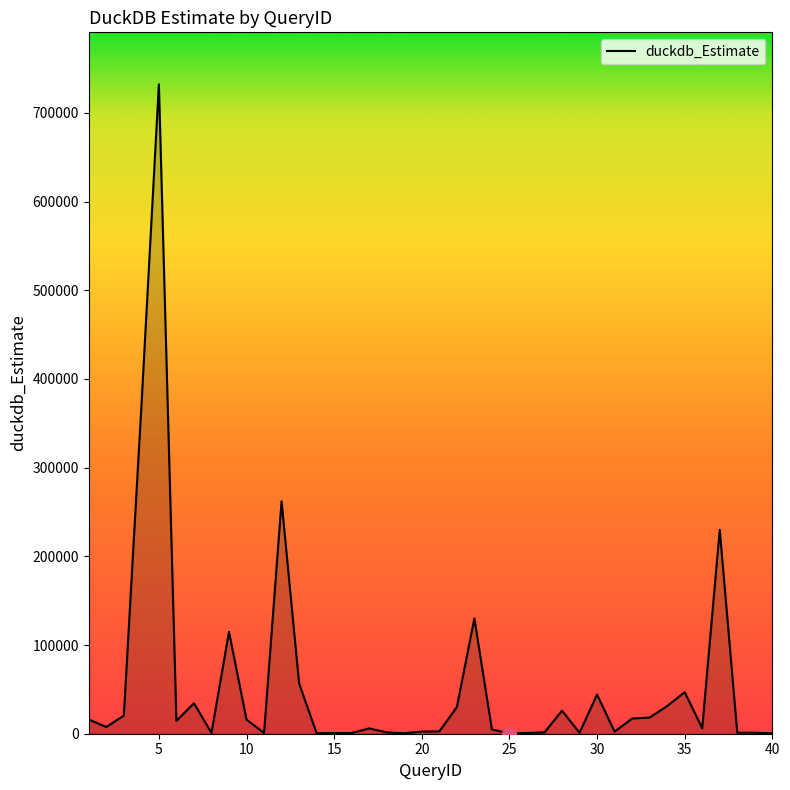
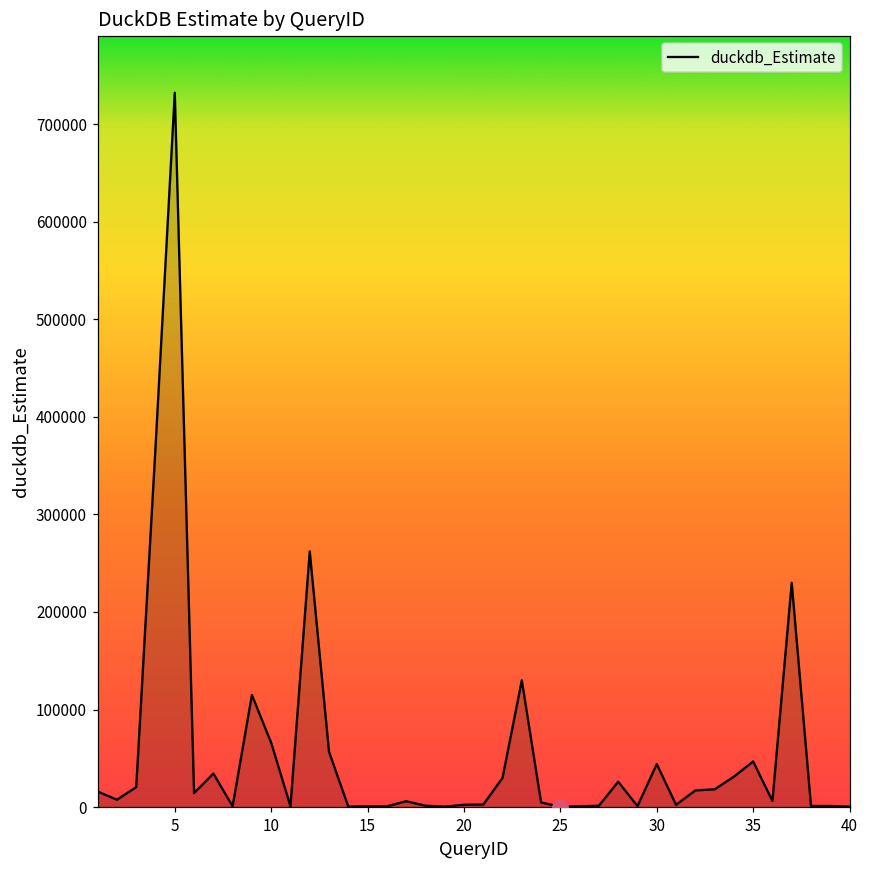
  {
    "duckdb_Estimate": {
      "5": 730000,
-     "10": 20000,
+     "10": 70000,
      "15": 0,
      "20": 0,
      "30": 40000,
      "35": 50000,
      "40": 0
    }
  }
